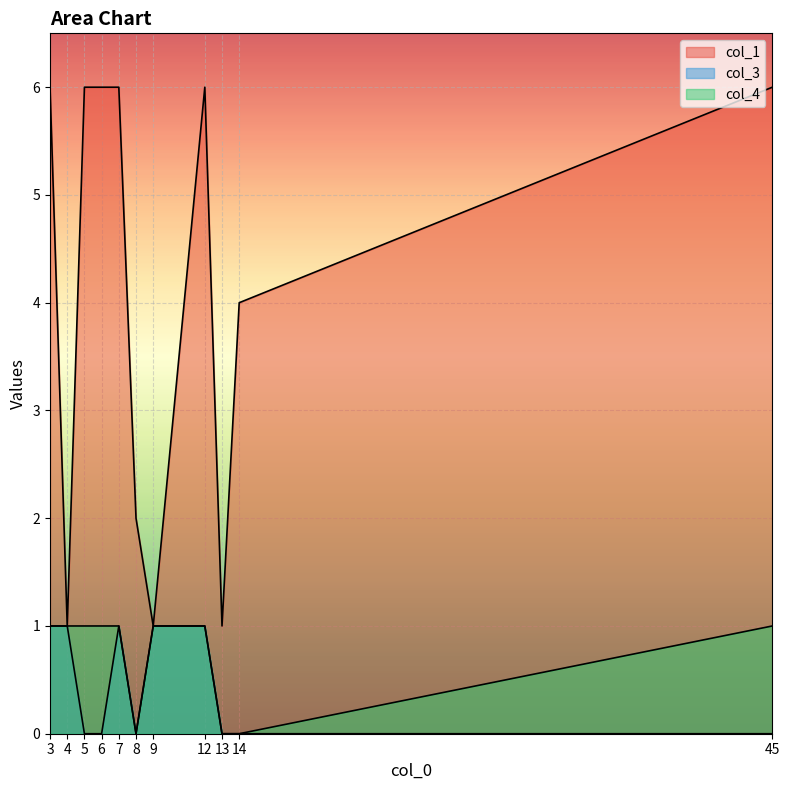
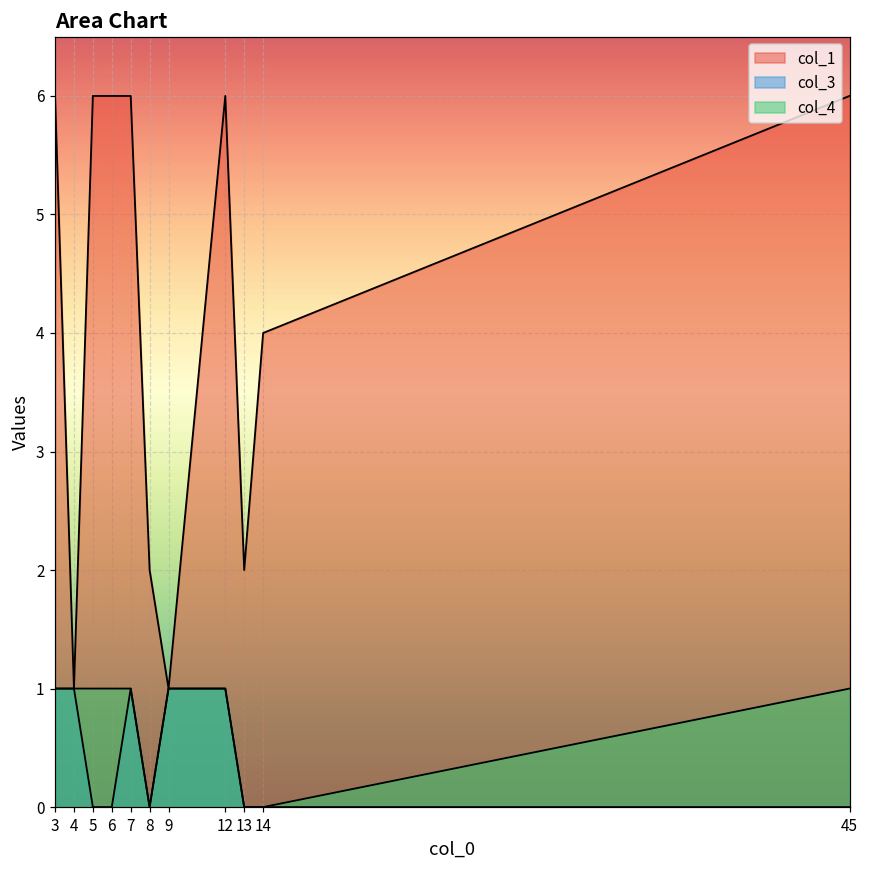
  {
    "col_1": {
      "3": 6,
      "5": 6,
      "6": 6,
      "7": 6,
      "8": 2,
      "12": 6,
-     "13": 1,
+     "13": 2,
      "14": 4,
      "45": 6
    },
    "col_3": {
      "5": 0,
      "6": 0,
      "45": 0
    },
    "col_4": {
      "5": 1,
      "6": 1,
      "45": 1
    }
  }
